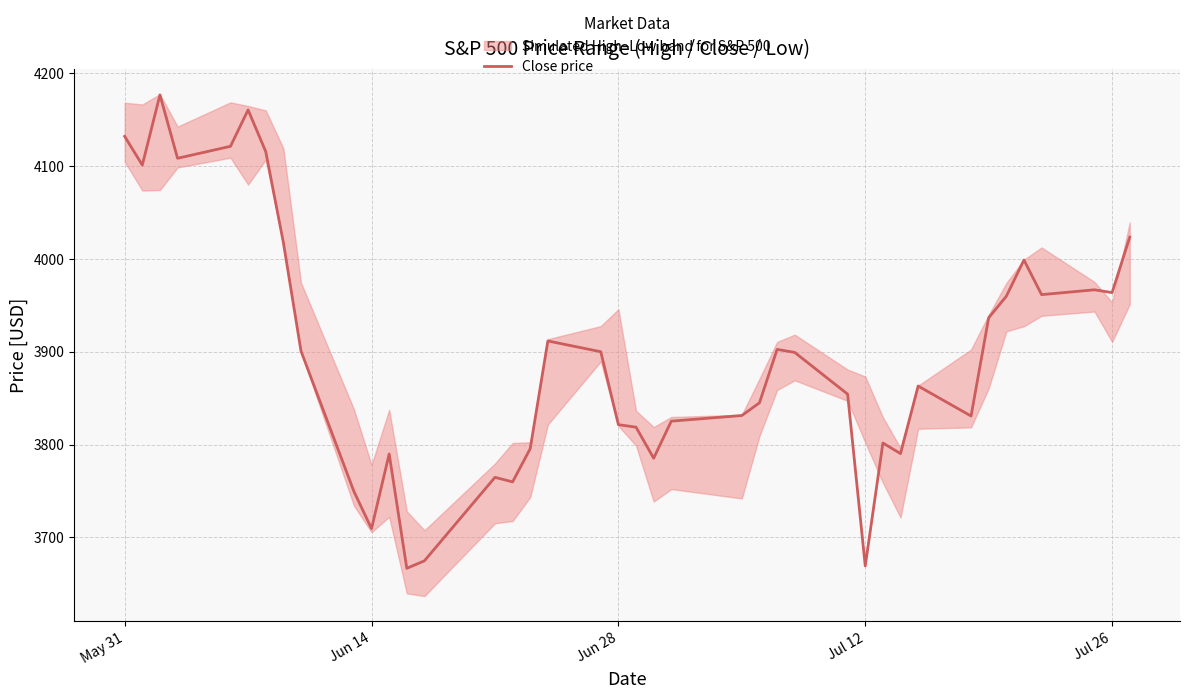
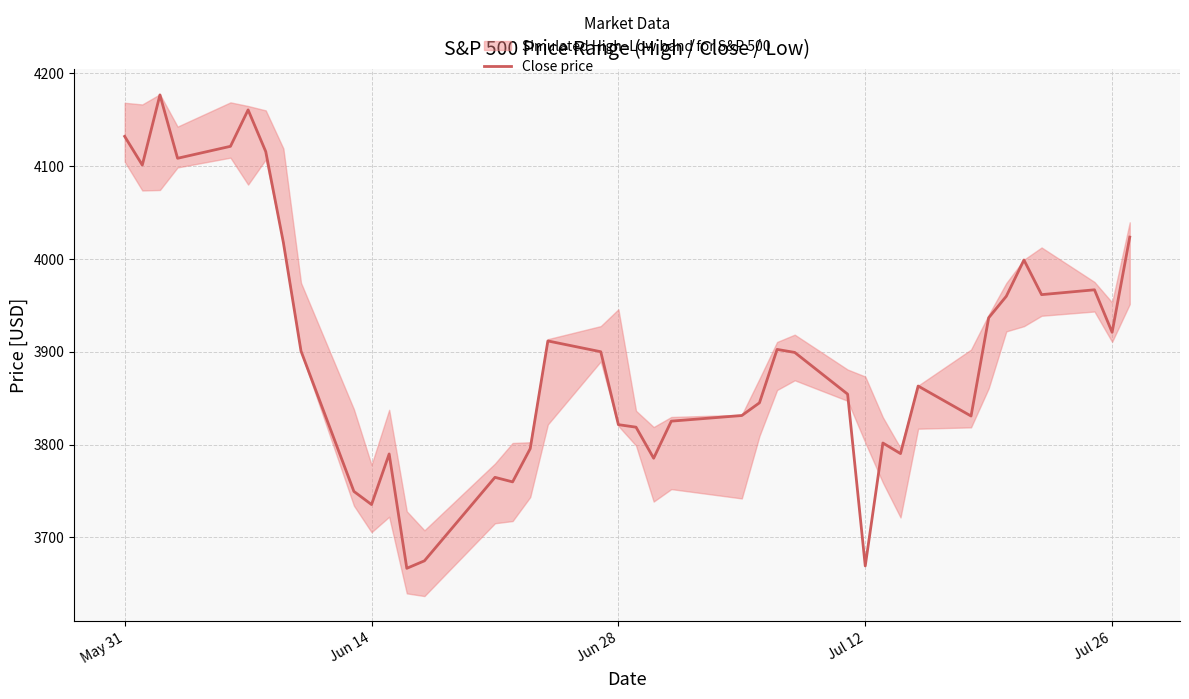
  {
    "Close price": {
      "May 31": 4130,
-     "Jun 14": 3710,
+     "Jun 14": 3740,
      "Jun 28": 3820,
      "Jul 12": 3670,
-     "Jul 26": 3960
+     "Jul 26": 3920
    }
  }
